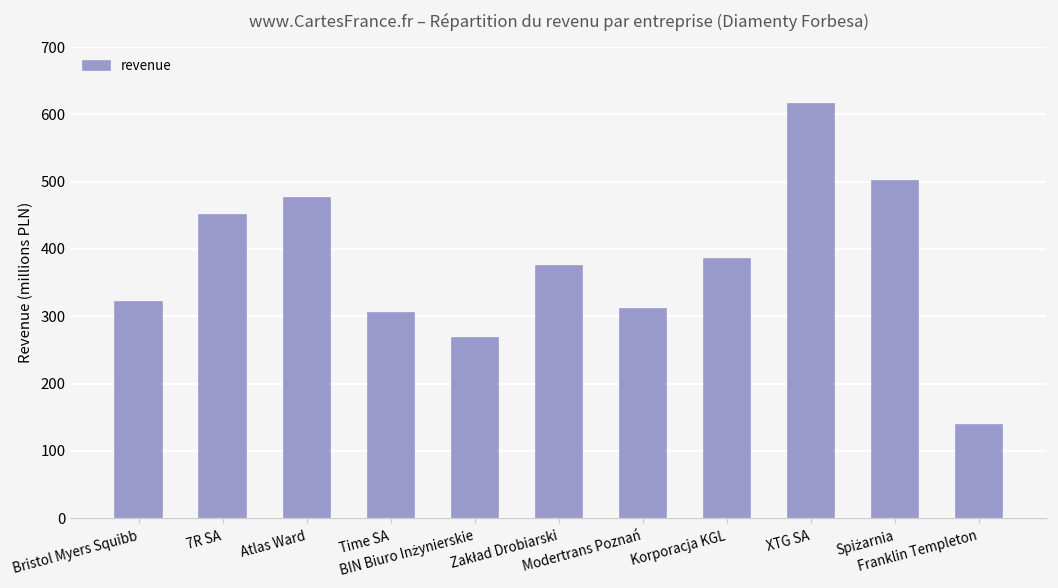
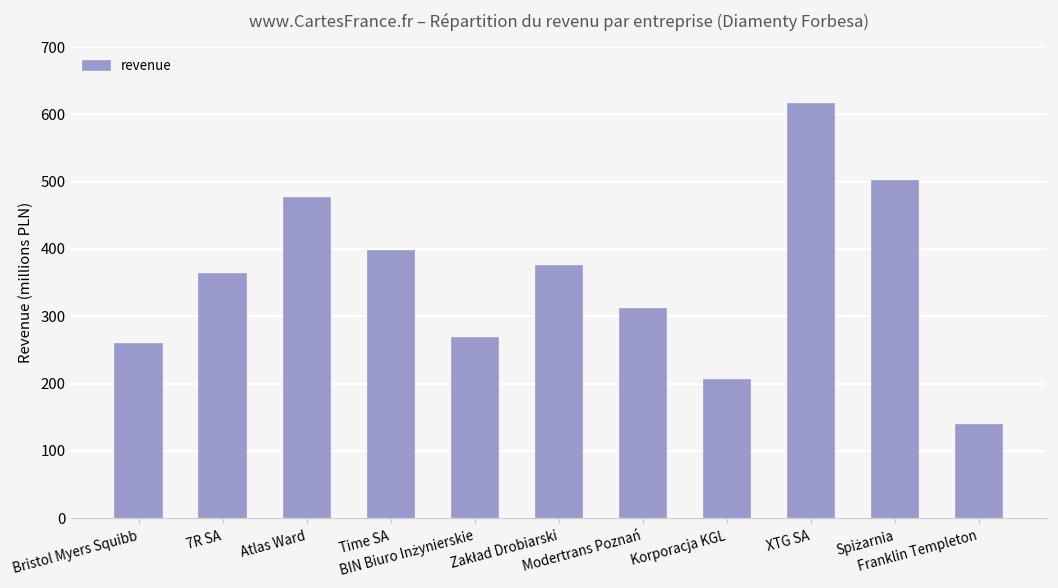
  {
-   "Bristol Myers Squibb": 320,
-   "7R SA": 450,
+   "Bristol Myers Squibb": 260,
+   "7R SA": 360,
    "Atlas Ward": 480,
-   "Time SA": 300,
+   "Time SA": 400,
    "BIN Biuro Inżynierskie": 270,
    "Zakład Drobiarski": 370,
    "Modertrans Poznań": 310,
-   "Korporacja KGL": 380,
+   "Korporacja KGL": 210,
    "XTG SA": 620,
    "Spiżarnia": 500,
    "Franklin Templeton": 140
  }
